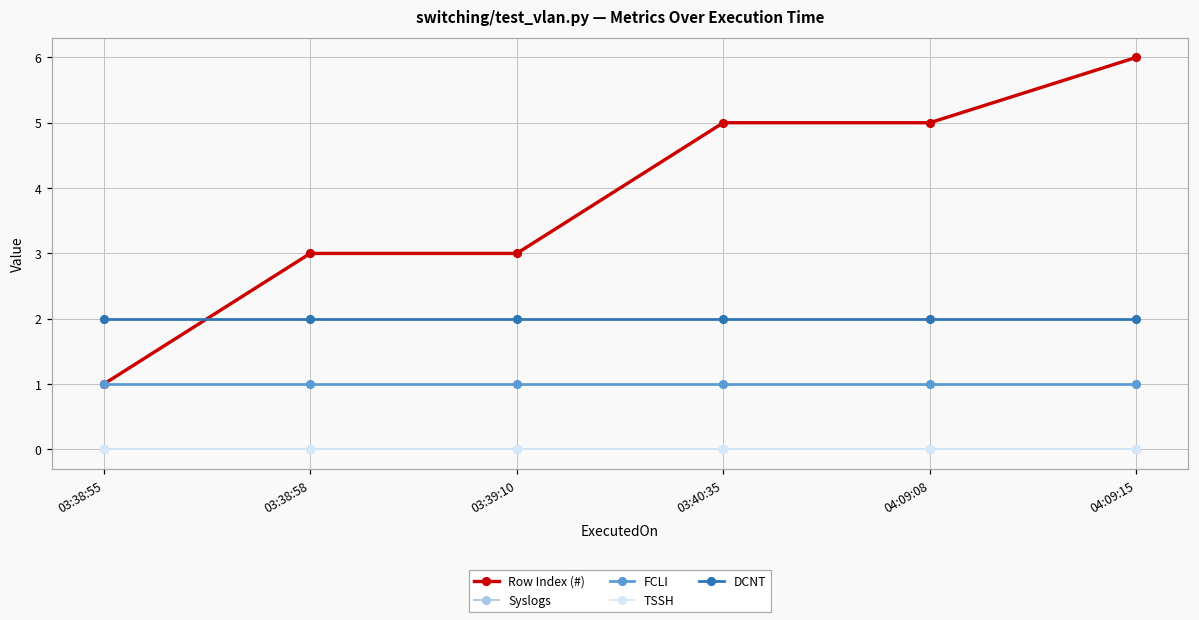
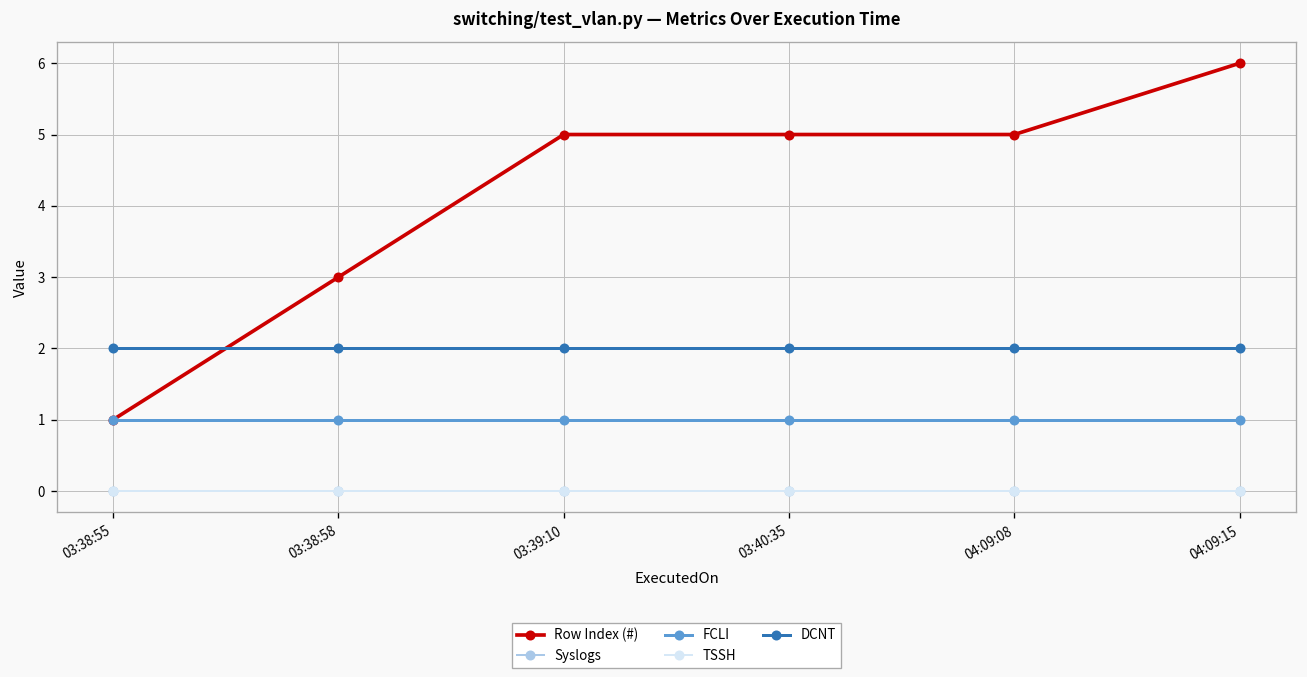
  {
    "Row Index (#)": {
      "03:38:58": 3,
-     "03:39:10": 3,
+     "03:39:10": 5,
      "03:40:35": 5,
      "04:09:08": 5,
      "04:09:15": 6
    },
    "TSSH": {
      "03:38:55": 0,
      "03:38:58": 0,
      "03:39:10": 0,
      "03:40:35": 0,
      "04:09:08": 0,
      "04:09:15": 0
    },
    "FCLI": {
      "03:38:58": 1,
      "03:39:10": 1,
      "03:40:35": 1,
      "04:09:08": 1,
      "04:09:15": 1
    },
    "DCNT": {
      "03:38:55": 2,
      "03:38:58": 2,
      "03:39:10": 2,
      "03:40:35": 2,
      "04:09:08": 2,
      "04:09:15": 2
    }
  }
